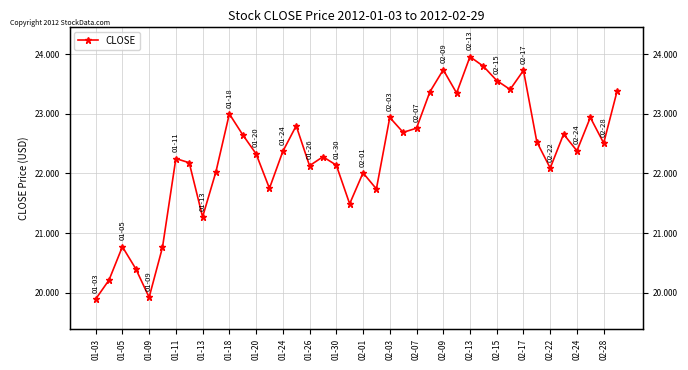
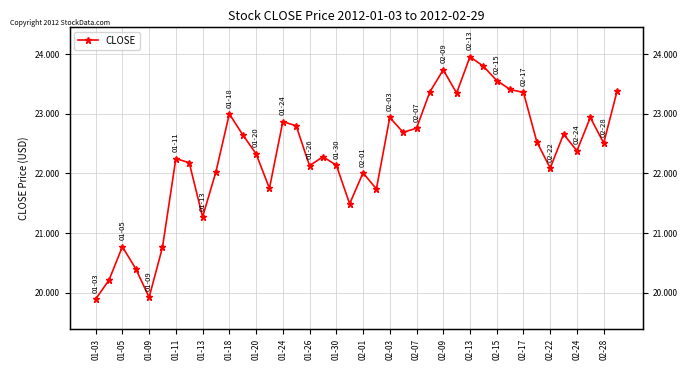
  {
-   "01-24": 22.4,
-   "02-17": 23.7
+   "01-24": 22.9,
+   "02-17": 23.4
  }
